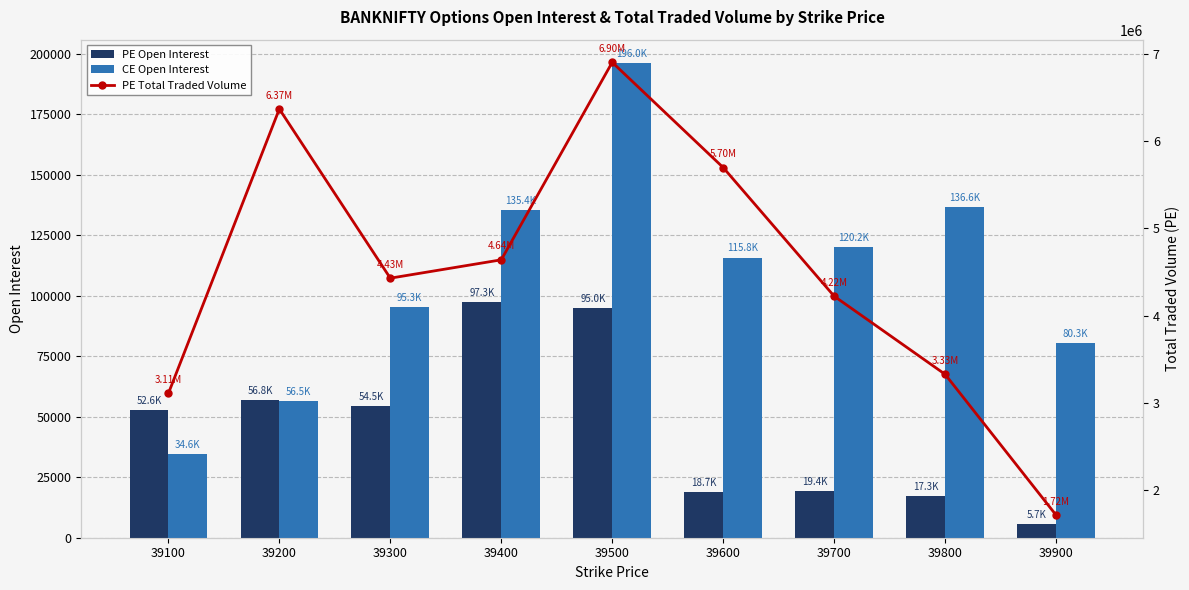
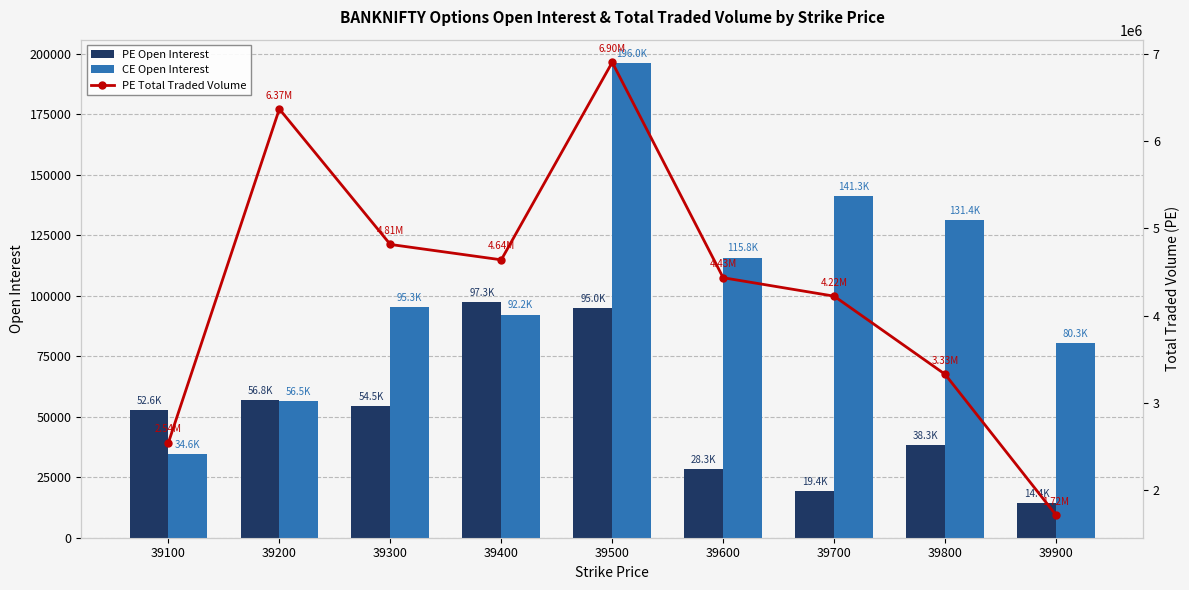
  {
    "PE Open Interest": {
      "39100": "52.6K",
      "39200": "56.8K",
      "39300": "54.5K",
      "39400": "97.3K",
      "39500": "95.0K",
-     "39600": "18.7K",
+     "39600": "28.3K",
      "39700": "19.4K",
-     "39800": "17.3K",
-     "39900": "5.7K"
+     "39800": "38.3K",
+     "39900": "14.4K"
    },
    "CE Open Interest": {
      "39100": "34.6K",
      "39200": "56.5K",
      "39300": "95.3K",
-     "39400": "135.4K",
+     "39400": "92.2K",
      "39500": "196.0K",
      "39600": "115.8K",
-     "39700": "120.2K",
-     "39800": "136.6K",
+     "39700": "141.3K",
+     "39800": "131.4K",
      "39900": "80.3K"
    },
    "PE Total Traded Volume": {
-     "39100": "3.11M",
+     "39100": "2.54M",
      "39200": "6.37M",
-     "39300": "4.43M",
+     "39300": "4.81M",
      "39400": "4.64M",
-     "39600": "5.70M",
+     "39600": "4.43M",
      "39700": "4.22M",
      "39800": "3.33M",
      "39900": "1.72M"
    }
  }
